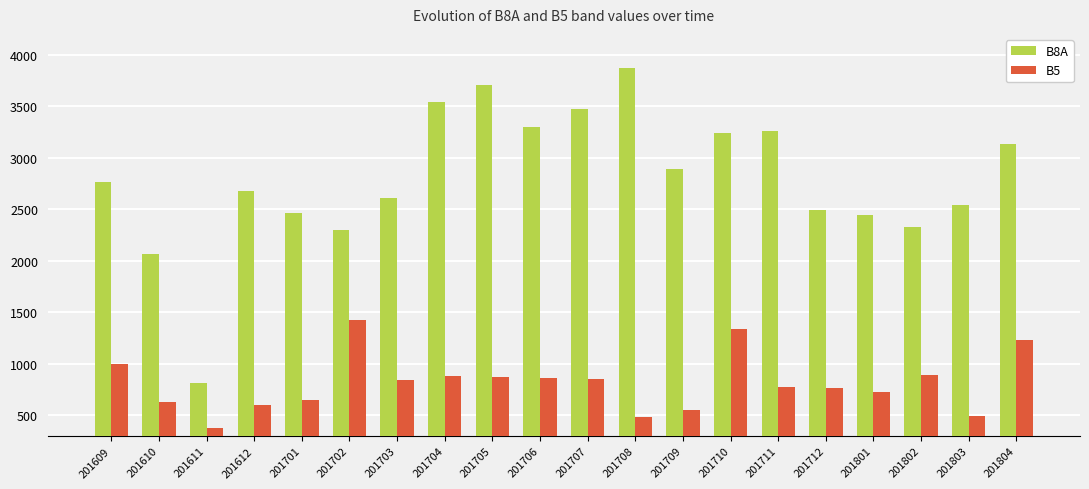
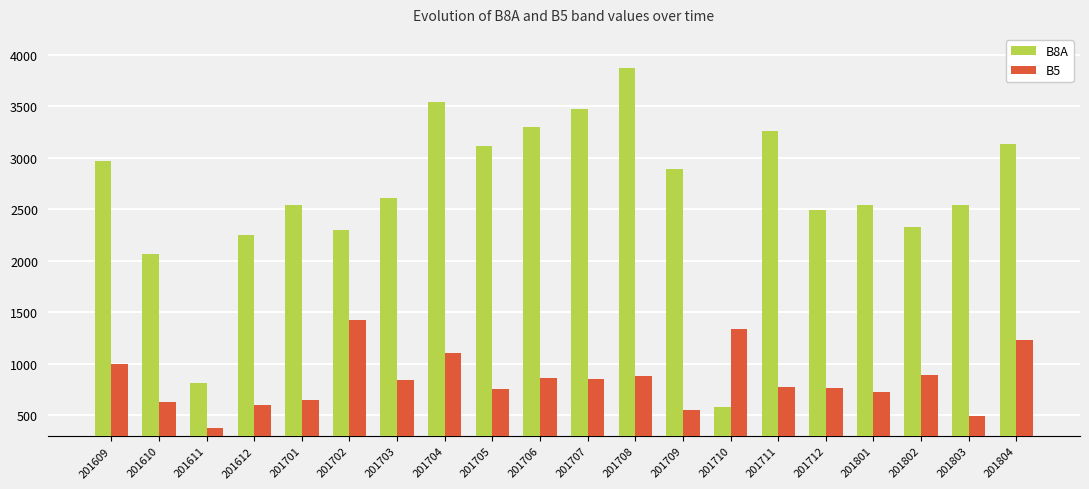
  {
    "B8A": {
-     "201609": 2770,
+     "201609": 2970,
      "201610": 2070,
      "201611": 820,
-     "201612": 2680,
-     "201701": 2460,
+     "201612": 2250,
+     "201701": 2540,
      "201702": 2290,
      "201703": 2610,
      "201704": 3540,
-     "201705": 3700,
+     "201705": 3110,
      "201706": 3290,
      "201707": 3470,
      "201708": 3870,
      "201709": 2890,
-     "201710": 3240,
+     "201710": 580,
      "201711": 3250,
      "201712": 2490,
-     "201801": 2440,
+     "201801": 2550,
      "201802": 2320,
      "201803": 2540,
      "201804": 3130
    },
    "B5": {
      "201609": 1000,
      "201610": 630,
      "201611": 380,
      "201612": 600,
      "201701": 650,
      "201702": 1430,
      "201703": 850,
-     "201704": 880,
-     "201705": 870,
+     "201704": 1100,
+     "201705": 760,
      "201706": 860,
      "201707": 850,
-     "201708": 490,
+     "201708": 880,
      "201709": 550,
      "201710": 1340,
      "201711": 780,
      "201712": 770,
      "201801": 730,
      "201802": 890,
      "201803": 500,
      "201804": 1230
    }
  }
